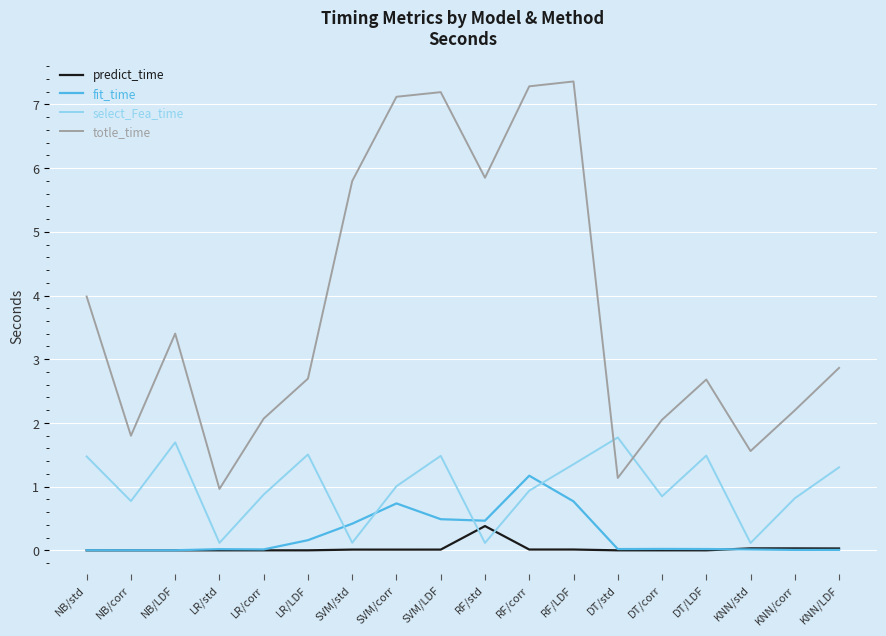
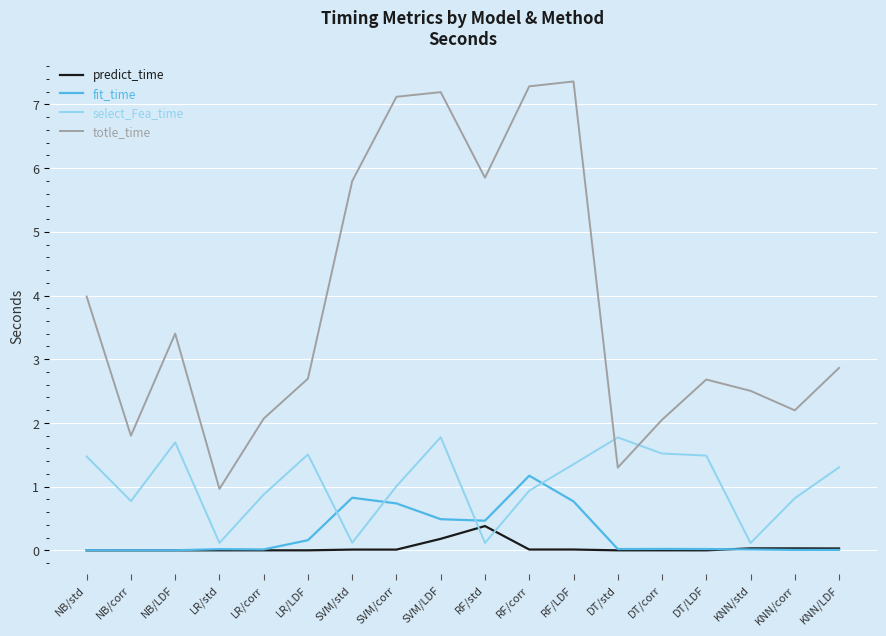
  {
    "predict_time": {
      "LR/LDF": 0.0,
      "SVM/std": 0.0,
      "SVM/corr": 0.0,
-     "SVM/LDF": 0.0,
+     "SVM/LDF": 0.2,
      "RF/std": 0.4,
      "RF/corr": 0.0,
      "RF/LDF": 0.0
    },
    "fit_time": {
      "LR/LDF": 0.2,
-     "SVM/std": 0.4,
+     "SVM/std": 0.8,
      "SVM/corr": 0.7,
      "SVM/LDF": 0.5,
      "RF/std": 0.5,
      "RF/corr": 1.2,
      "RF/LDF": 0.8
    },
    "select_Fea_time": {
      "NB/std": 1.5,
      "NB/corr": 0.8,
      "NB/LDF": 1.7,
      "LR/std": 0.1,
      "LR/corr": 0.9,
      "LR/LDF": 1.5,
      "SVM/std": 0.1,
      "SVM/corr": 1.0,
-     "SVM/LDF": 1.5,
+     "SVM/LDF": 1.8,
      "RF/std": 0.1,
      "RF/corr": 0.9,
      "RF/LDF": 1.4,
      "DT/std": 1.8,
-     "DT/corr": 0.8,
+     "DT/corr": 1.5,
      "DT/LDF": 1.5,
      "KNN/std": 0.1,
      "KNN/corr": 0.8,
      "KNN/LDF": 1.3
    },
    "totle_time": {
      "NB/std": 4.0,
      "NB/corr": 1.8,
      "NB/LDF": 3.4,
      "LR/std": 1.0,
      "LR/corr": 2.1,
      "LR/LDF": 2.7,
      "SVM/std": 5.8,
      "SVM/corr": 7.1,
      "SVM/LDF": 7.2,
      "RF/std": 5.8,
      "RF/corr": 7.3,
      "RF/LDF": 7.4,
-     "DT/std": 1.1,
+     "DT/std": 1.3,
      "DT/corr": 2.0,
      "DT/LDF": 2.7,
-     "KNN/std": 1.6,
+     "KNN/std": 2.5,
      "KNN/corr": 2.2,
      "KNN/LDF": 2.9
    }
  }
